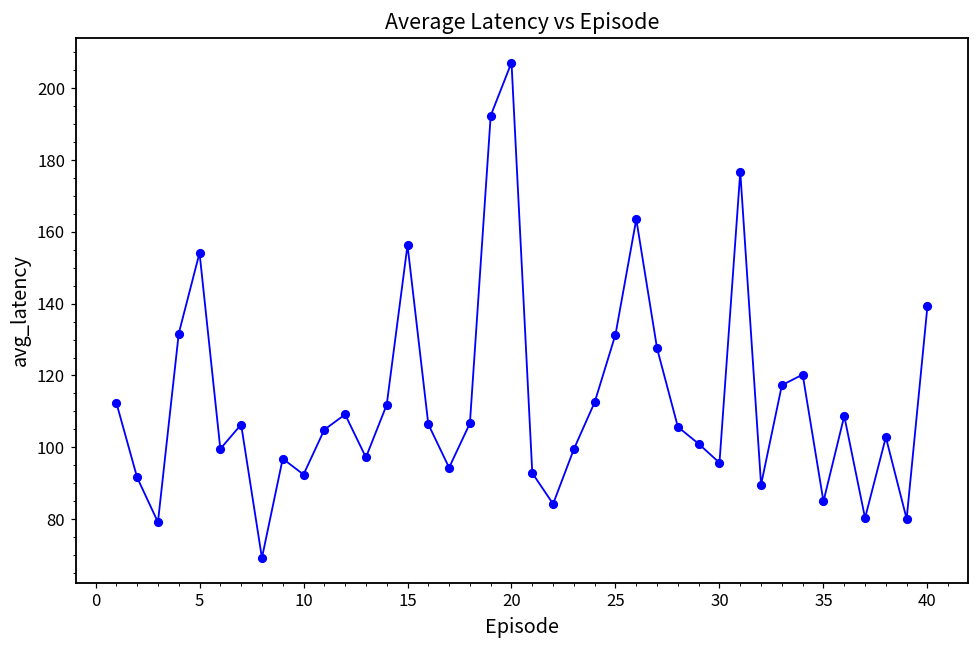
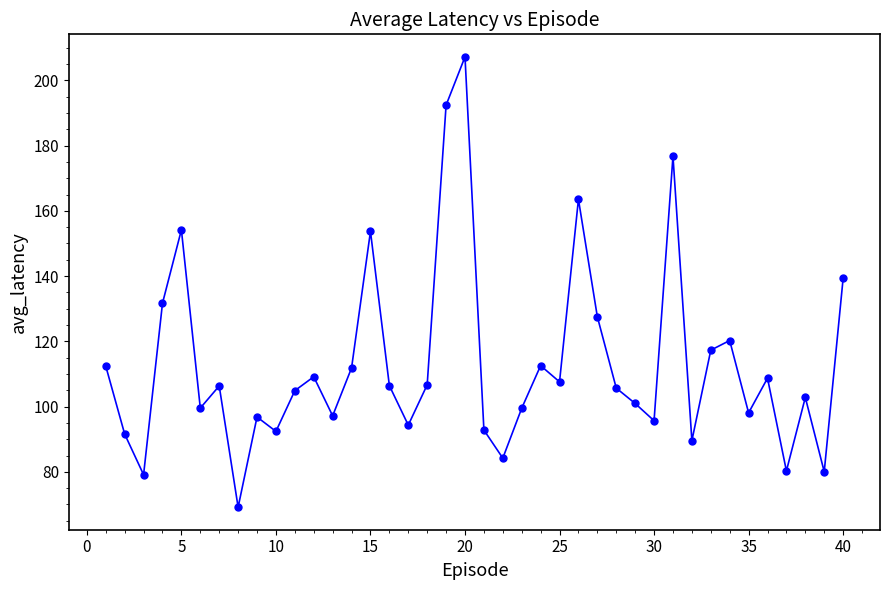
  {
    "5": 154,
    "10": 92,
-   "15": 156,
+   "15": 154,
    "20": 207,
-   "25": 131,
+   "25": 108,
    "30": 96,
-   "35": 85,
+   "35": 98,
    "40": 139
  }
